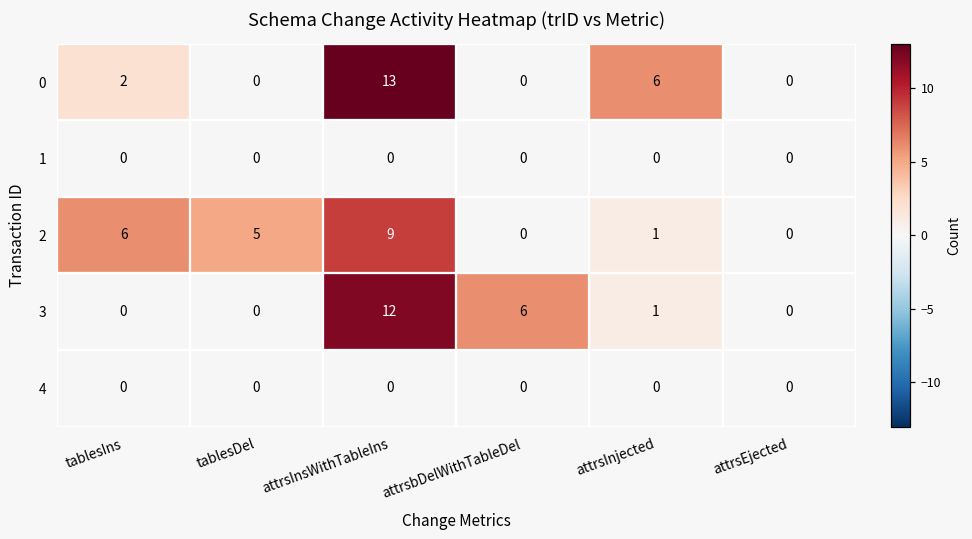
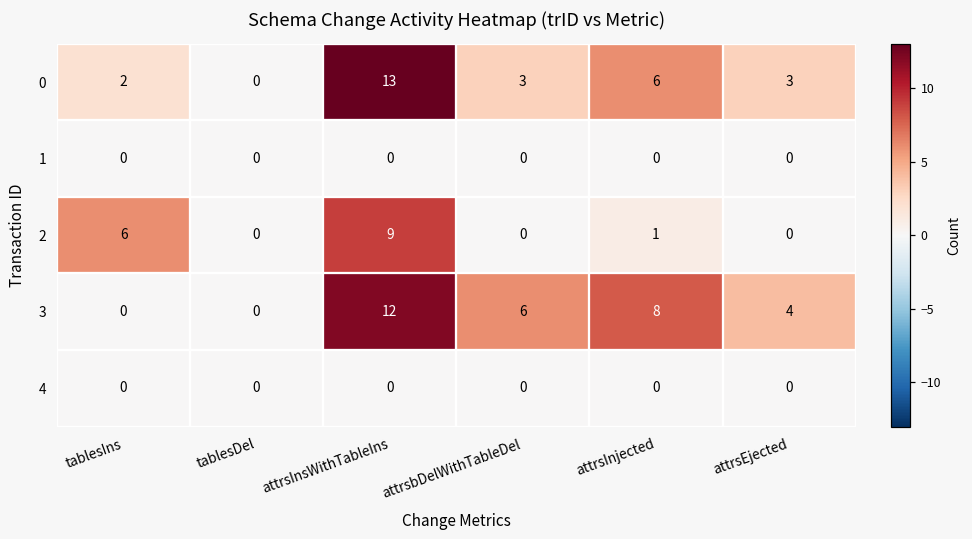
  {
    "0": {
      "tablesIns": 2,
      "tablesDel": 0,
      "attrsInsWithTableIns": 13,
-     "attrsbDelWithTableDel": 0,
+     "attrsbDelWithTableDel": 3,
      "attrsInjected": 6,
-     "attrsEjected": 0
+     "attrsEjected": 3
    },
    "1": {
      "tablesIns": 0,
      "tablesDel": 0,
      "attrsInsWithTableIns": 0,
      "attrsbDelWithTableDel": 0,
      "attrsInjected": 0,
      "attrsEjected": 0
    },
    "2": {
      "tablesIns": 6,
-     "tablesDel": 5,
+     "tablesDel": 0,
      "attrsInsWithTableIns": 9,
      "attrsbDelWithTableDel": 0,
      "attrsInjected": 1,
      "attrsEjected": 0
    },
    "3": {
      "tablesIns": 0,
      "tablesDel": 0,
      "attrsInsWithTableIns": 12,
      "attrsbDelWithTableDel": 6,
-     "attrsInjected": 1,
-     "attrsEjected": 0
+     "attrsInjected": 8,
+     "attrsEjected": 4
    },
    "4": {
      "tablesIns": 0,
      "tablesDel": 0,
      "attrsInsWithTableIns": 0,
      "attrsbDelWithTableDel": 0,
      "attrsInjected": 0,
      "attrsEjected": 0
    }
  }
